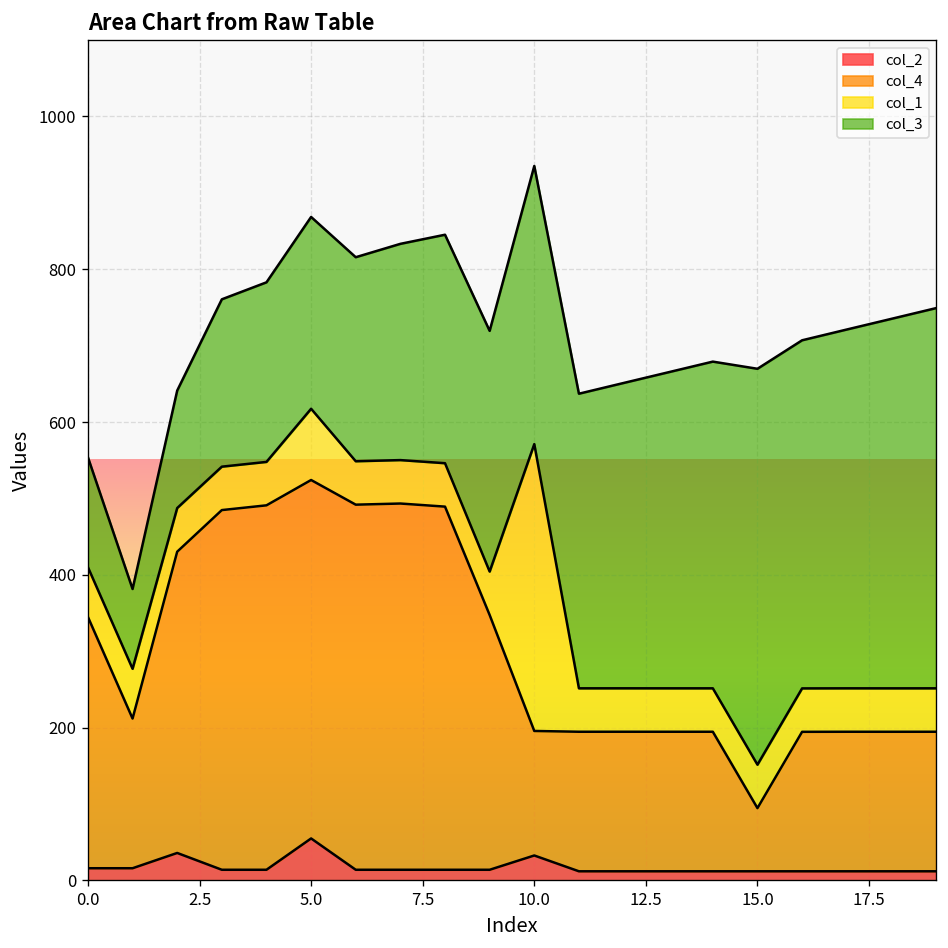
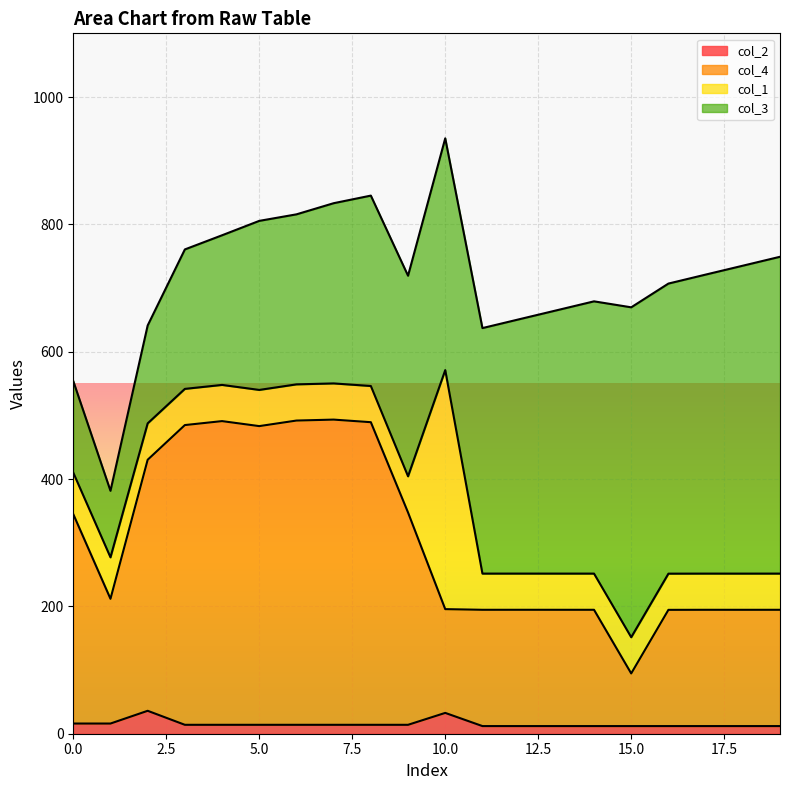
  {
    "col_2": {
      "0.0": 20,
-     "5.0": 60,
+     "5.0": 10,
      "10.0": 30,
      "15.0": 10
    },
    "col_4": {
      "0.0": 330,
      "5.0": 470,
      "10.0": 160,
      "15.0": 80
    },
    "col_1": {
      "0.0": 70,
-     "5.0": 90,
+     "5.0": 60,
      "10.0": 380,
      "15.0": 60
    },
    "col_3": {
      "0.0": 140,
-     "5.0": 250,
+     "5.0": 270,
      "10.0": 360,
      "15.0": 520
    }
  }
